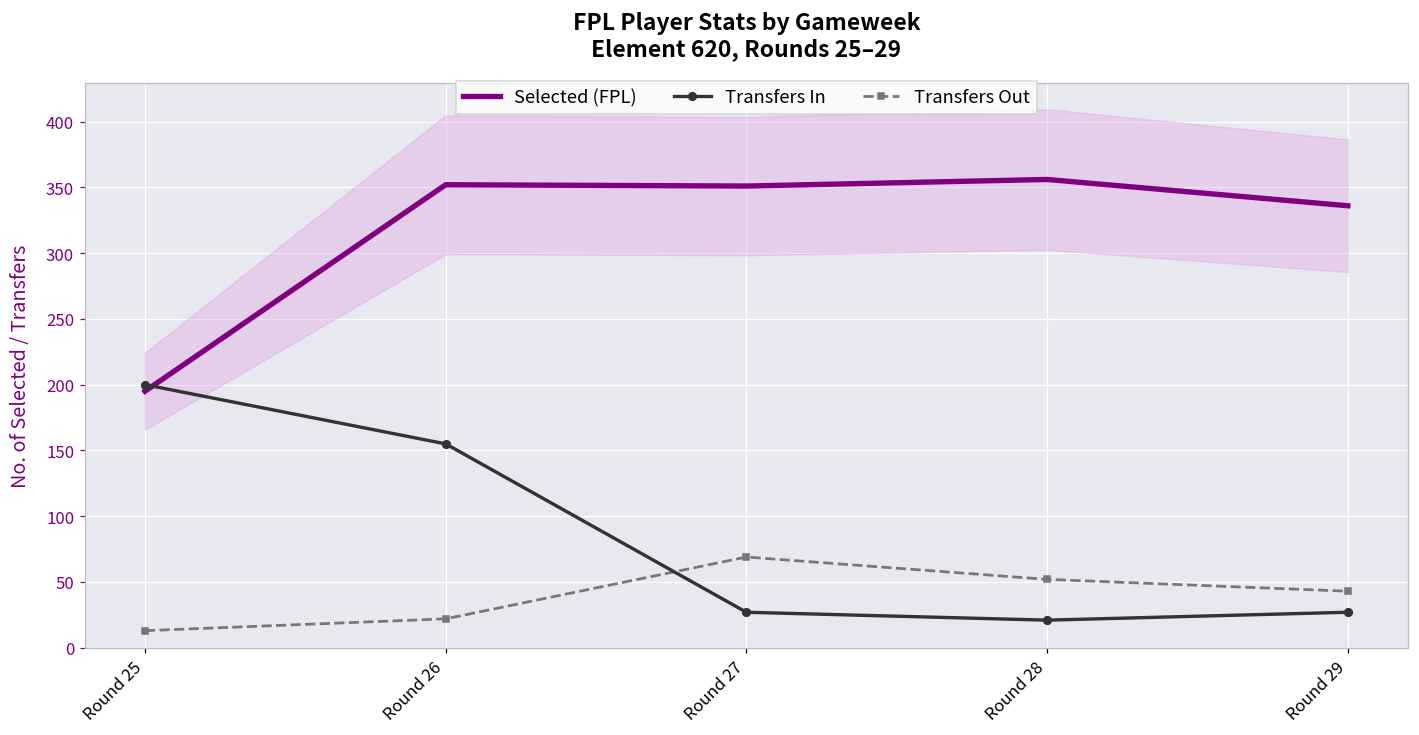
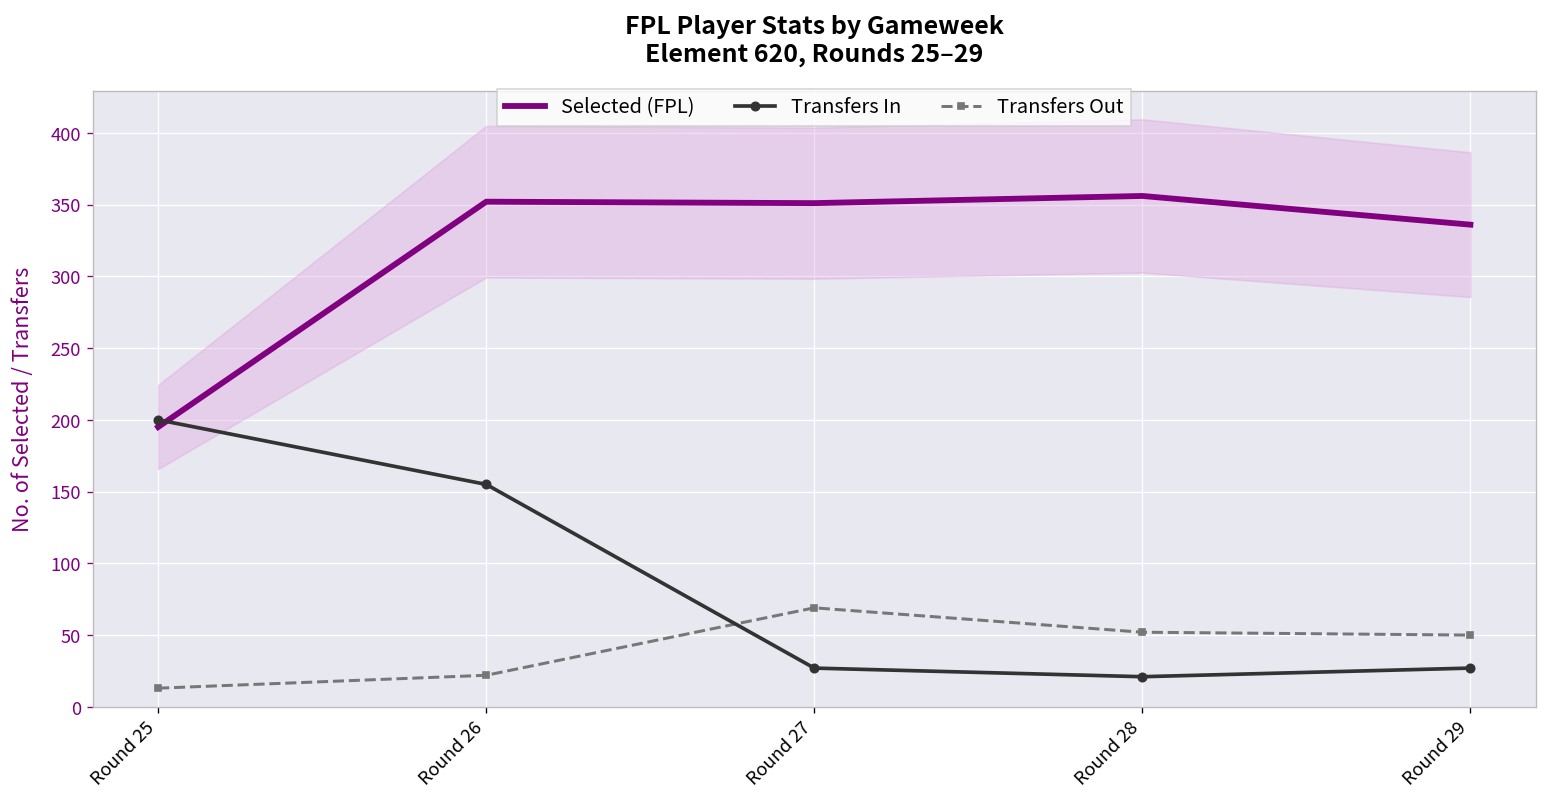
  {
    "Selected (FPL)": {
      "Round 25": 195,
      "Round 26": 352,
      "Round 27": 351,
      "Round 28": 356,
      "Round 29": 336
    },
    "Transfers In": {
      "Round 25": 200,
      "Round 26": 155,
      "Round 27": 27,
      "Round 28": 21,
      "Round 29": 27
    },
    "Transfers Out": {
      "Round 25": 13,
      "Round 26": 22,
      "Round 27": 69,
      "Round 28": 52,
-     "Round 29": 43
+     "Round 29": 50
    }
  }
